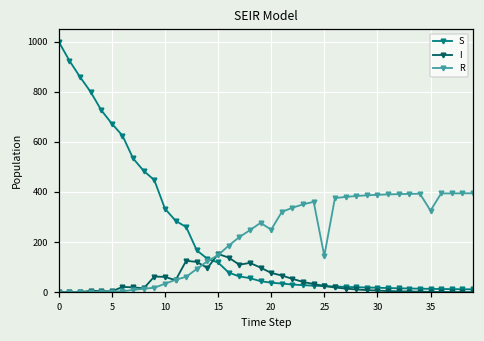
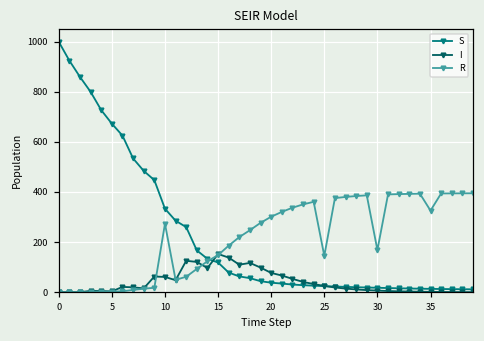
  {
    "R": {
-     "10": 30,
-     "20": 250,
+     "10": 270,
+     "20": 300,
      "25": 150,
-     "30": 390,
+     "30": 170,
      "35": 330
    }
  }
